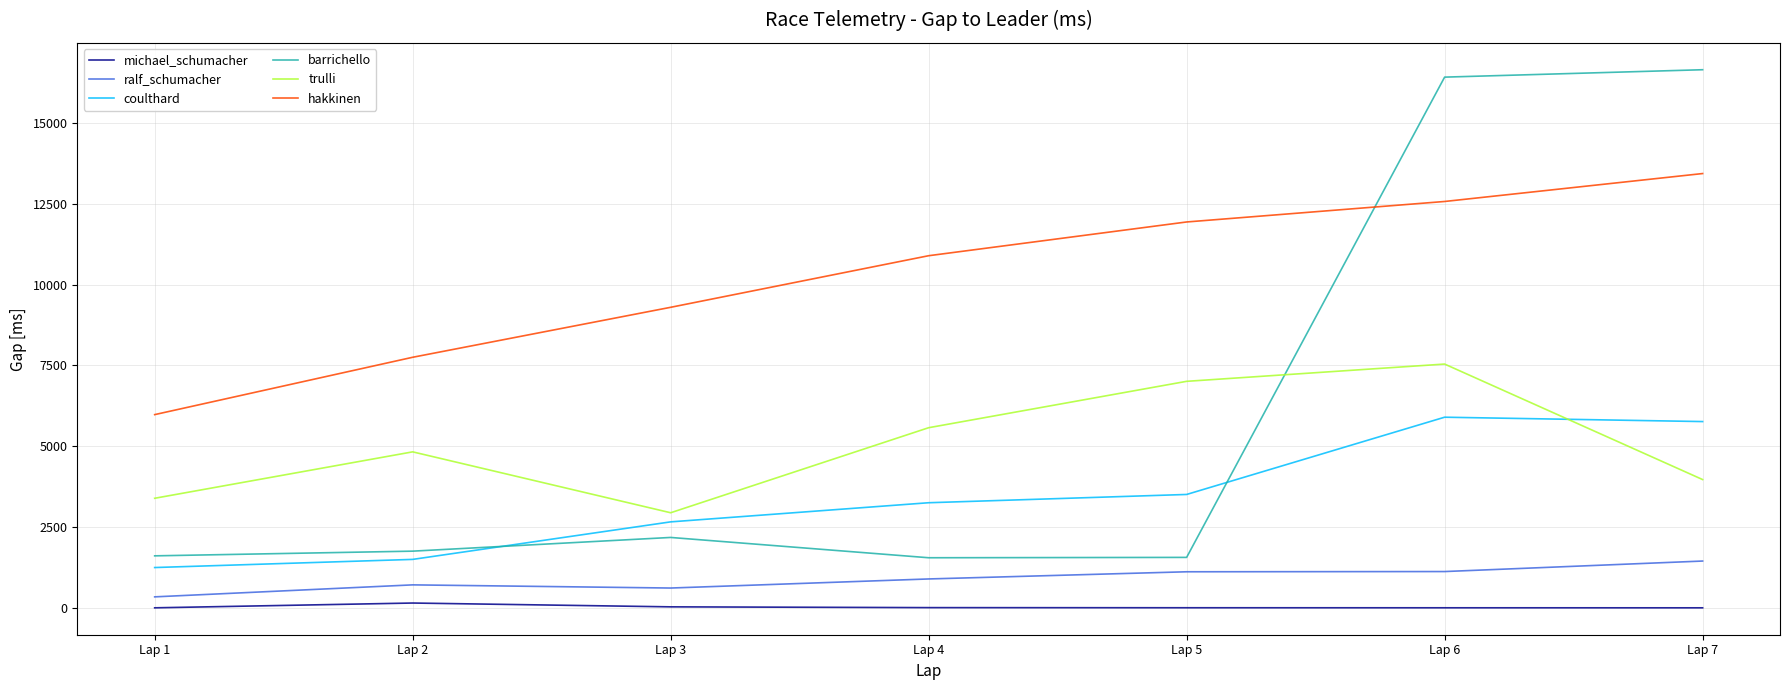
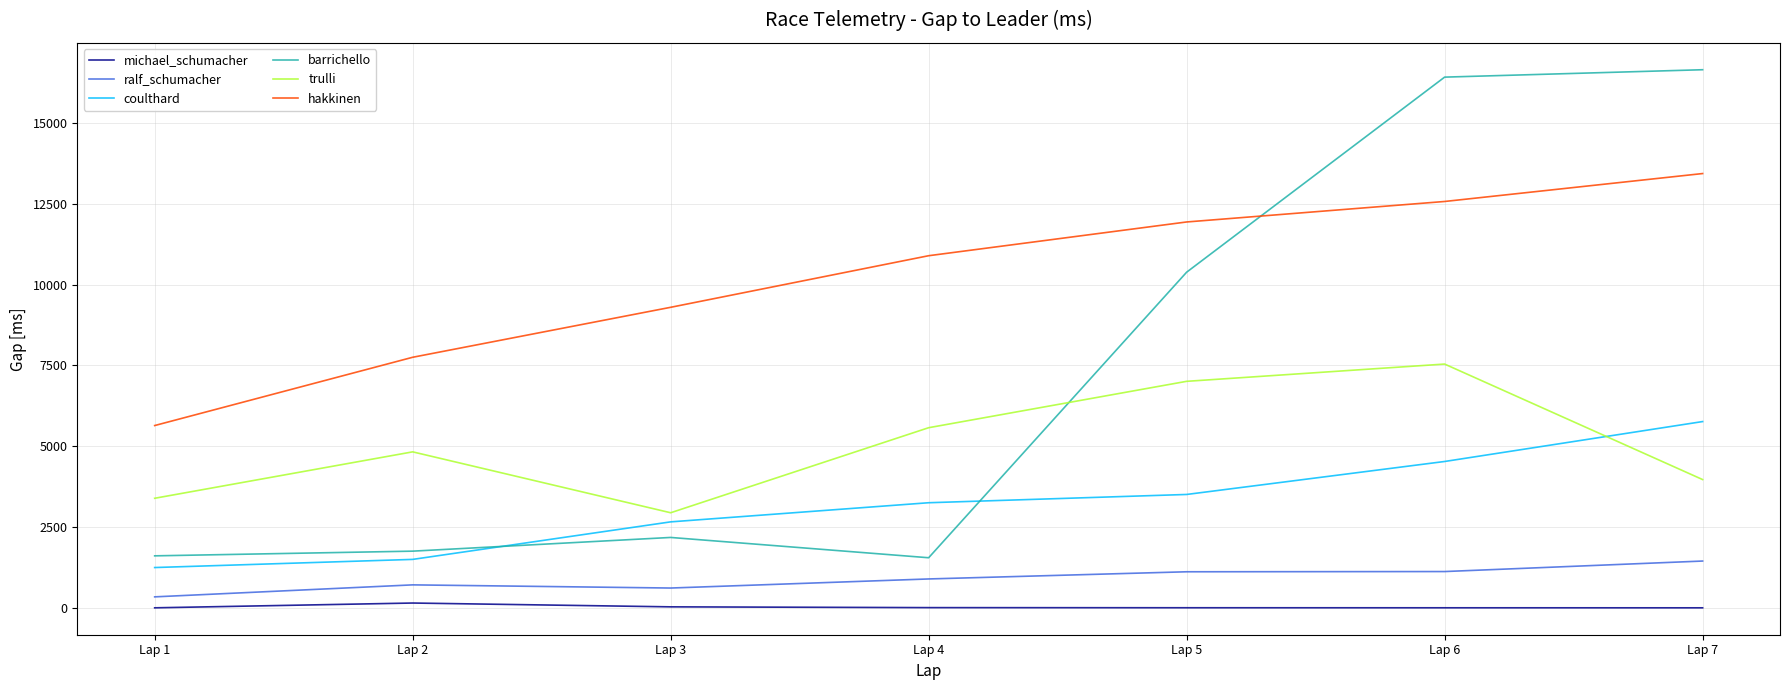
  {
    "michael_schumacher": {
      "Lap 1": 0,
      "Lap 2": 100,
      "Lap 3": 0,
      "Lap 4": 0,
      "Lap 5": 0,
      "Lap 6": 0,
      "Lap 7": 0
    },
    "ralf_schumacher": {
      "Lap 1": 300,
      "Lap 2": 700,
      "Lap 3": 600,
      "Lap 4": 900,
      "Lap 5": 1100,
      "Lap 6": 1100,
      "Lap 7": 1400
    },
    "coulthard": {
      "Lap 1": 1200,
      "Lap 2": 1500,
      "Lap 3": 2700,
      "Lap 4": 3300,
      "Lap 5": 3500,
-     "Lap 6": 5900,
+     "Lap 6": 4500,
      "Lap 7": 5800
    },
    "barrichello": {
      "Lap 1": 1600,
      "Lap 2": 1800,
      "Lap 3": 2200,
      "Lap 4": 1500,
-     "Lap 5": 1600,
+     "Lap 5": 10400,
      "Lap 6": 16400,
      "Lap 7": 16600
    },
    "trulli": {
      "Lap 1": 3400,
      "Lap 2": 4800,
      "Lap 3": 2900,
      "Lap 4": 5600,
      "Lap 5": 7000,
      "Lap 6": 7500,
      "Lap 7": 4000
    },
    "hakkinen": {
-     "Lap 1": 6000,
+     "Lap 1": 5600,
      "Lap 2": 7800,
      "Lap 3": 9300,
      "Lap 4": 10900,
      "Lap 5": 11900,
      "Lap 6": 12600,
      "Lap 7": 13400
    }
  }
